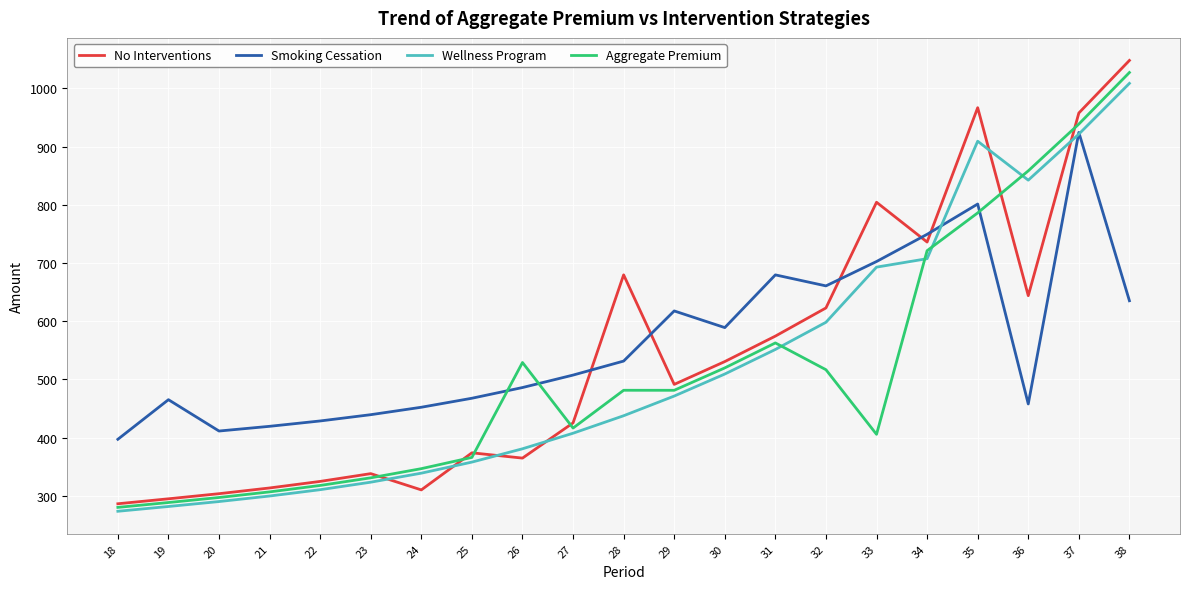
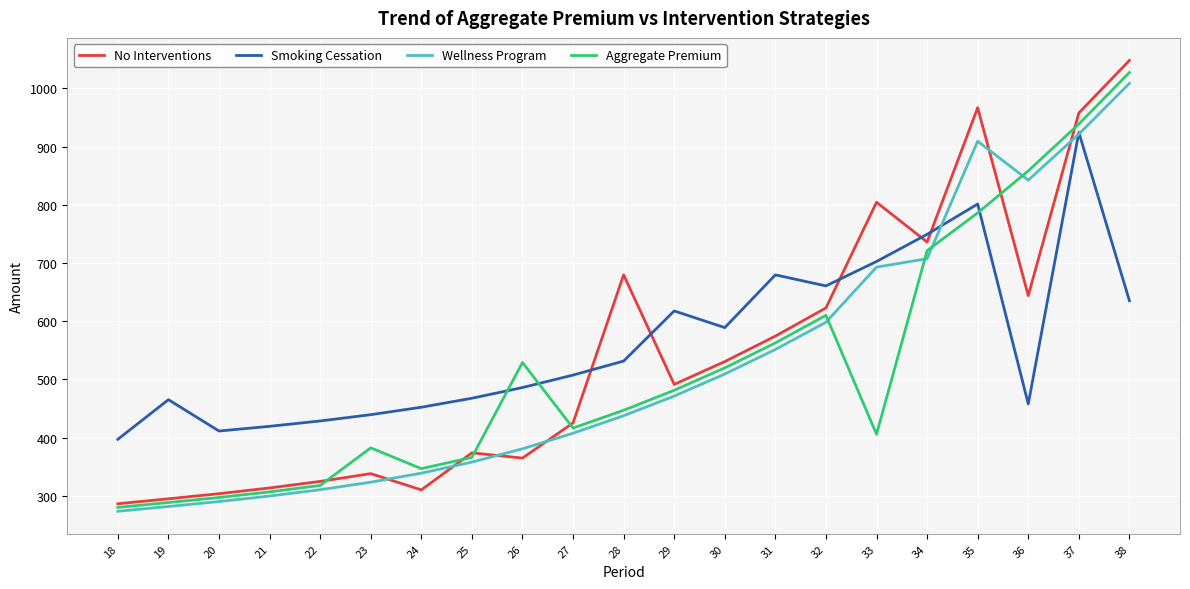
  {
    "No Interventions": {
      "18": 290,
      "19": 290,
      "20": 300,
      "21": 310,
      "22": 320,
      "23": 340,
      "24": 310,
      "25": 370,
      "26": 360,
      "27": 430,
      "28": 680,
      "29": 490,
      "30": 530,
      "31": 570,
      "32": 620,
      "33": 800,
      "34": 740,
      "35": 970,
      "36": 640,
      "37": 960,
      "38": 1050
    },
    "Smoking Cessation": {
      "18": 400,
      "19": 470,
      "20": 410,
      "21": 420,
      "22": 430,
      "23": 440,
      "24": 450,
      "25": 470,
      "26": 490,
      "27": 510,
      "28": 530,
      "29": 620,
      "30": 590,
      "31": 680,
      "32": 660,
      "33": 700,
      "34": 750,
      "35": 800,
      "36": 460,
      "38": 640
    },
    "Wellness Program": {
      "18": 270,
      "19": 280,
      "20": 290,
      "21": 300,
      "22": 310,
      "23": 320,
      "24": 340,
      "25": 360,
      "26": 380,
      "27": 410,
      "28": 440,
      "29": 470,
      "30": 510,
      "31": 550,
      "32": 600,
      "33": 690,
      "34": 710,
      "35": 910,
      "36": 840,
      "38": 1010
    },
    "Aggregate Premium": {
      "18": 280,
      "19": 290,
      "20": 300,
      "21": 310,
      "22": 320,
-     "23": 330,
+     "23": 380,
      "24": 350,
      "25": 370,
      "26": 530,
      "27": 420,
-     "28": 480,
+     "28": 450,
      "29": 480,
      "30": 520,
      "31": 560,
-     "32": 520,
+     "32": 610,
      "33": 410,
      "34": 720,
      "35": 790,
      "36": 860,
      "37": 940,
      "38": 1030
    }
  }
